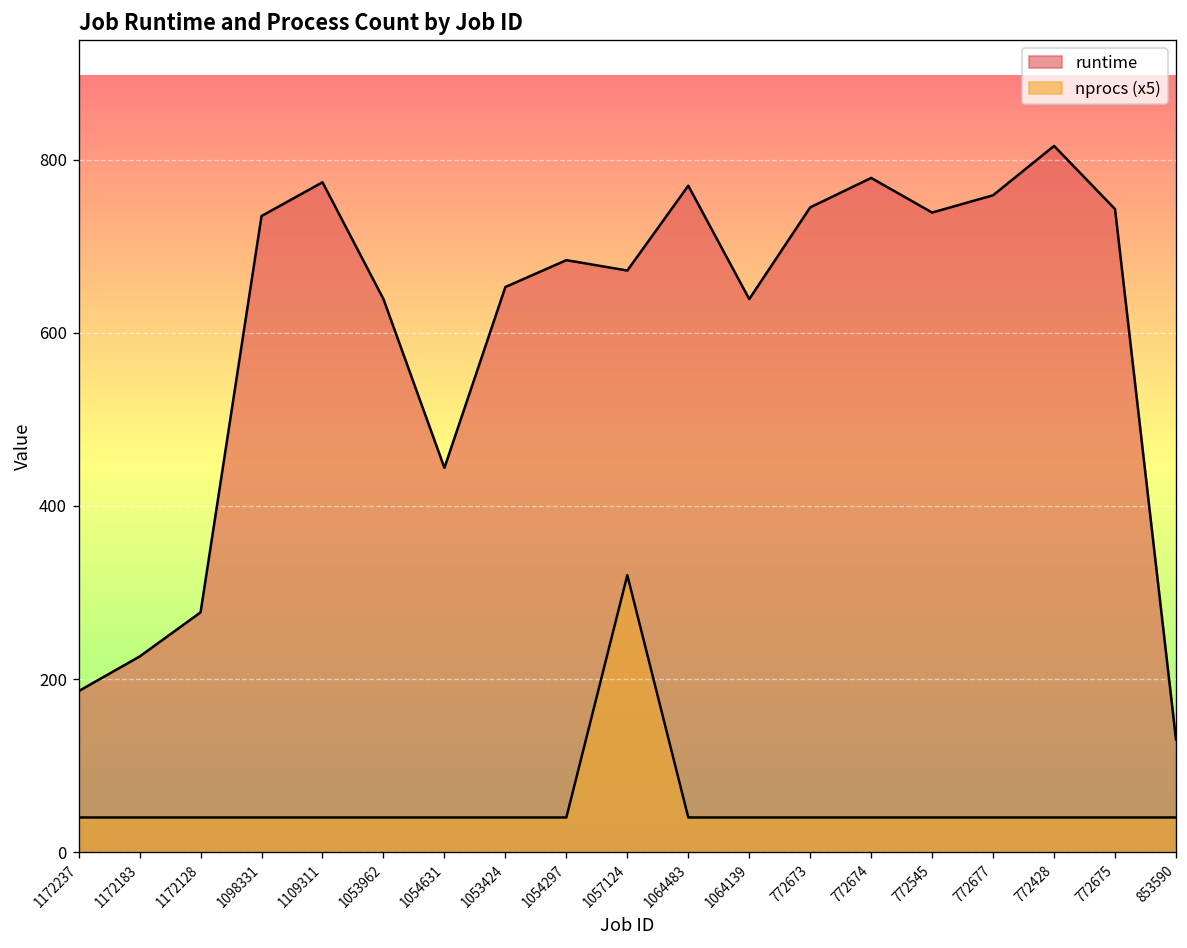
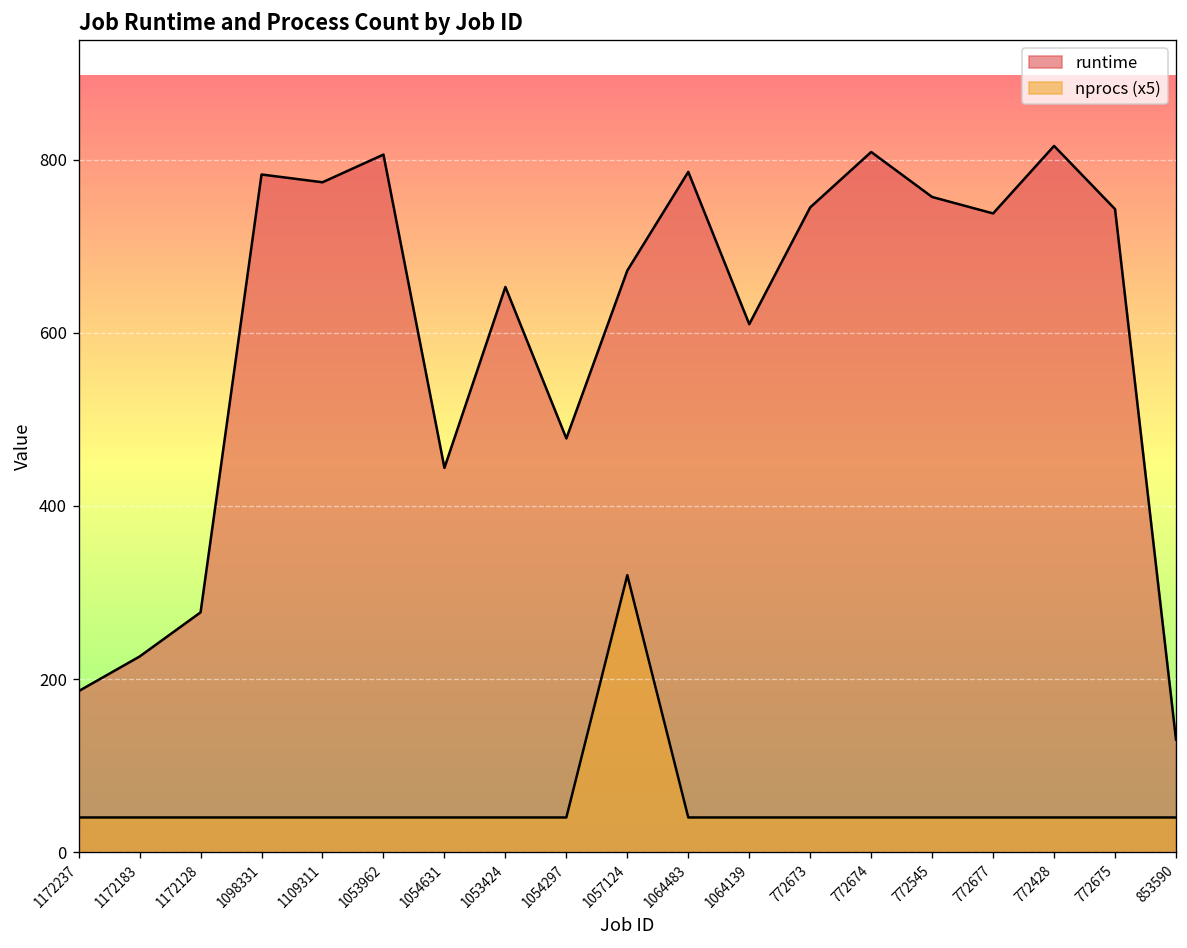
  {
    "runtime": {
      "1172237": 190,
      "1172183": 230,
      "1172128": 280,
-     "1098331": 740,
+     "1098331": 780,
      "1109311": 770,
-     "1053962": 640,
+     "1053962": 810,
      "1054631": 440,
      "1053424": 650,
-     "1054297": 680,
+     "1054297": 480,
      "1057124": 670,
-     "1064483": 770,
-     "1064139": 640,
+     "1064483": 790,
+     "1064139": 610,
      "772673": 750,
-     "772674": 780,
-     "772545": 740,
-     "772677": 760,
+     "772674": 810,
+     "772545": 760,
+     "772677": 740,
      "772428": 820,
      "772675": 740,
      "853590": 130
    },
    "nprocs (x5)": {
      "1172237": 40,
      "1172183": 40,
      "1172128": 40,
      "1098331": 40,
      "1109311": 40,
      "1053962": 40,
      "1054631": 40,
      "1053424": 40,
      "1054297": 40,
      "1057124": 320,
      "1064483": 40,
      "1064139": 40,
      "772673": 40,
      "772674": 40,
      "772545": 40,
      "772677": 40,
      "772428": 40,
      "772675": 40,
      "853590": 40
    }
  }
